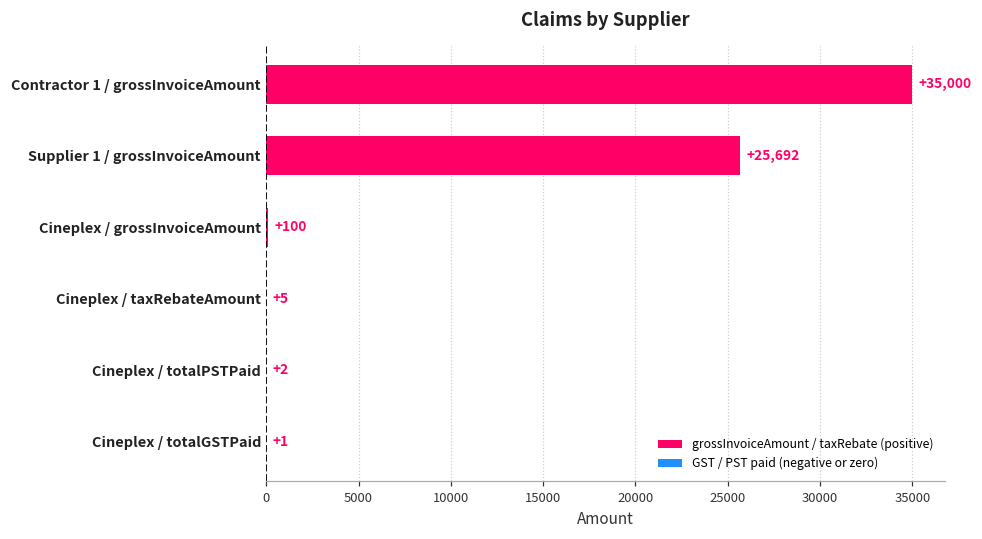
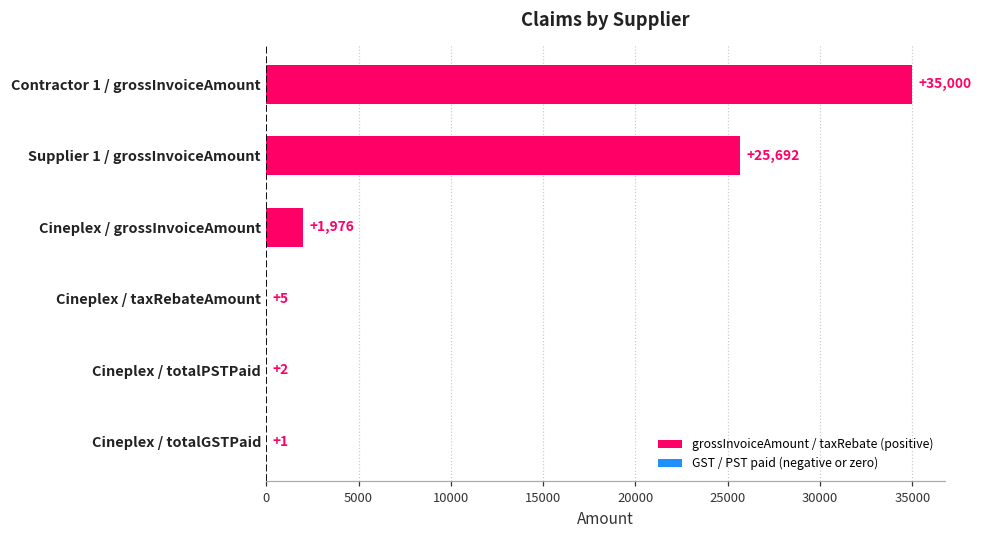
  {
    "Contractor 1 / grossInvoiceAmount": "+35,000",
    "Supplier 1 / grossInvoiceAmount": "+25,692",
-   "Cineplex / grossInvoiceAmount": "+100",
+   "Cineplex / grossInvoiceAmount": "+1,976",
    "Cineplex / taxRebateAmount": "+5",
    "Cineplex / totalPSTPaid": "+2",
    "Cineplex / totalGSTPaid": "+1"
  }
